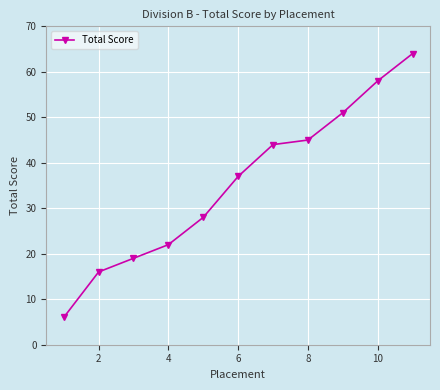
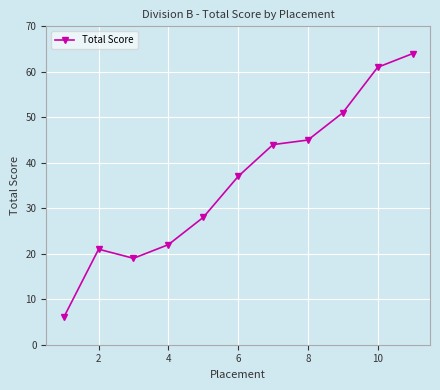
  {
-   "2": 16,
+   "2": 21,
    "4": 22,
    "6": 37,
    "8": 45,
-   "10": 58
+   "10": 61
  }
